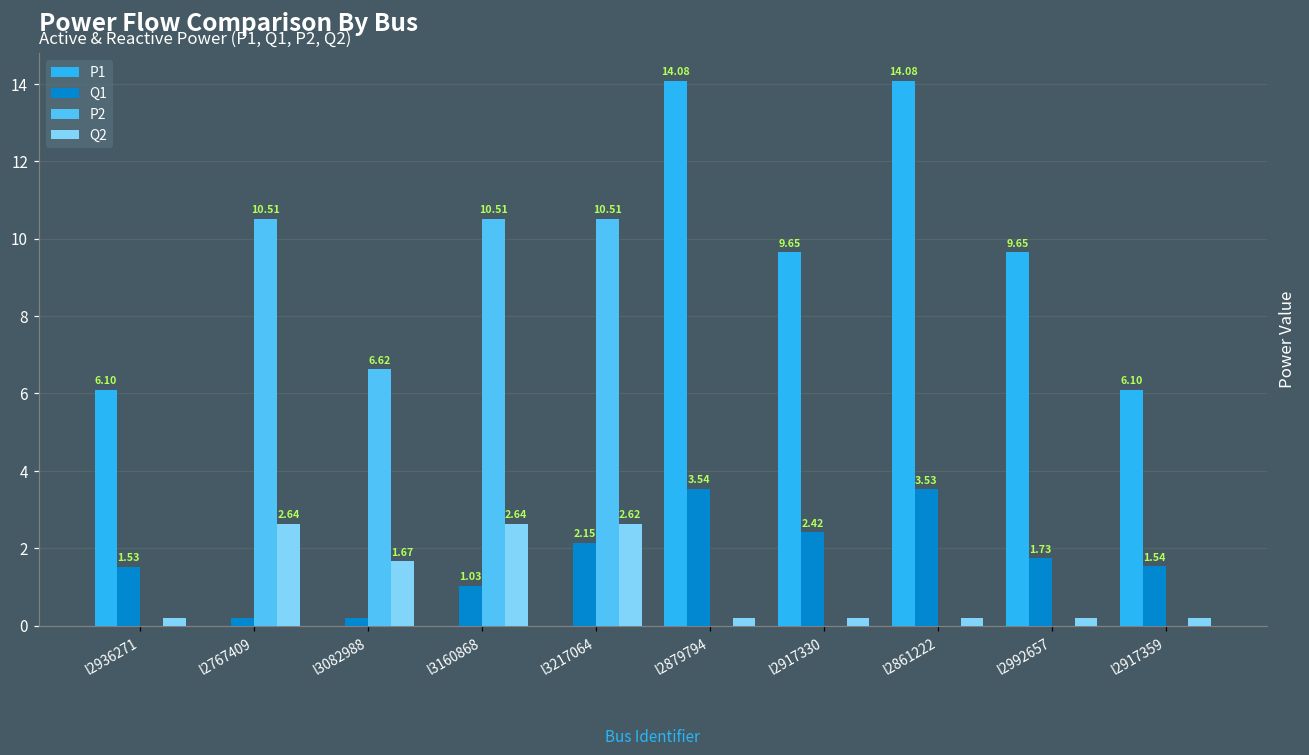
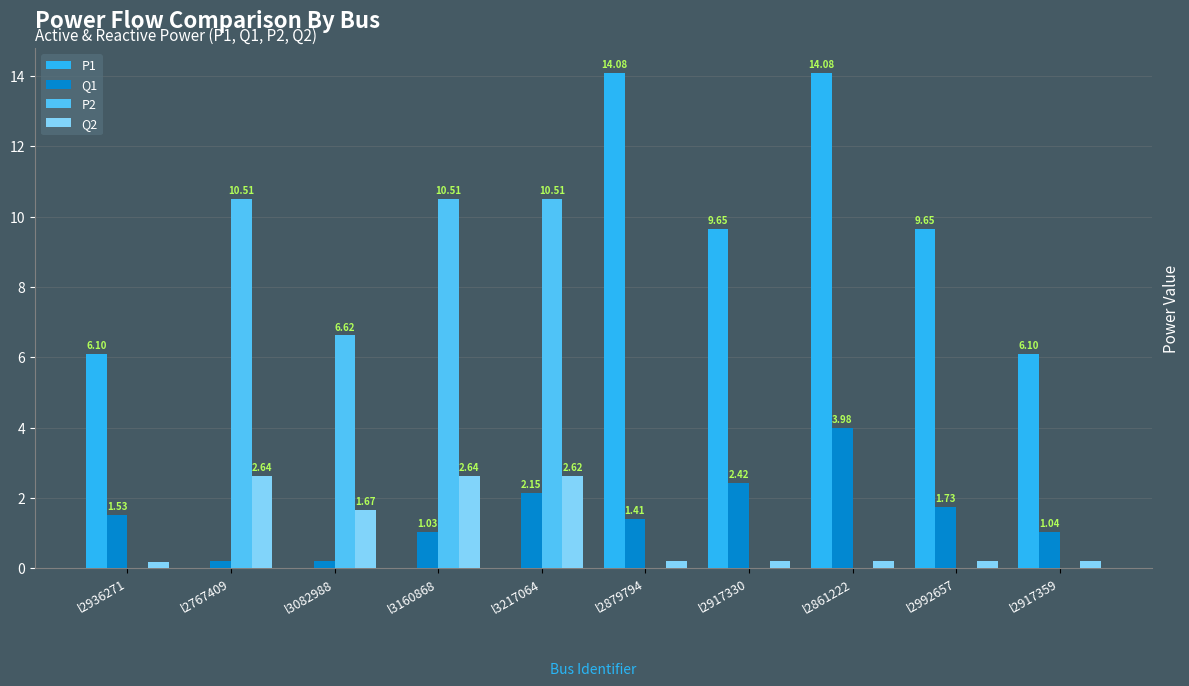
  {
    "Q1": {
      "l2936271": 1.53,
      "l3160868": 1.03,
      "l3217064": 2.15,
-     "l2879794": 3.54,
+     "l2879794": 1.41,
      "l2917330": 2.42,
-     "l2861222": 3.53,
+     "l2861222": 3.98,
      "l2992657": 1.73,
-     "l2917359": 1.54
+     "l2917359": 1.04
    }
  }
